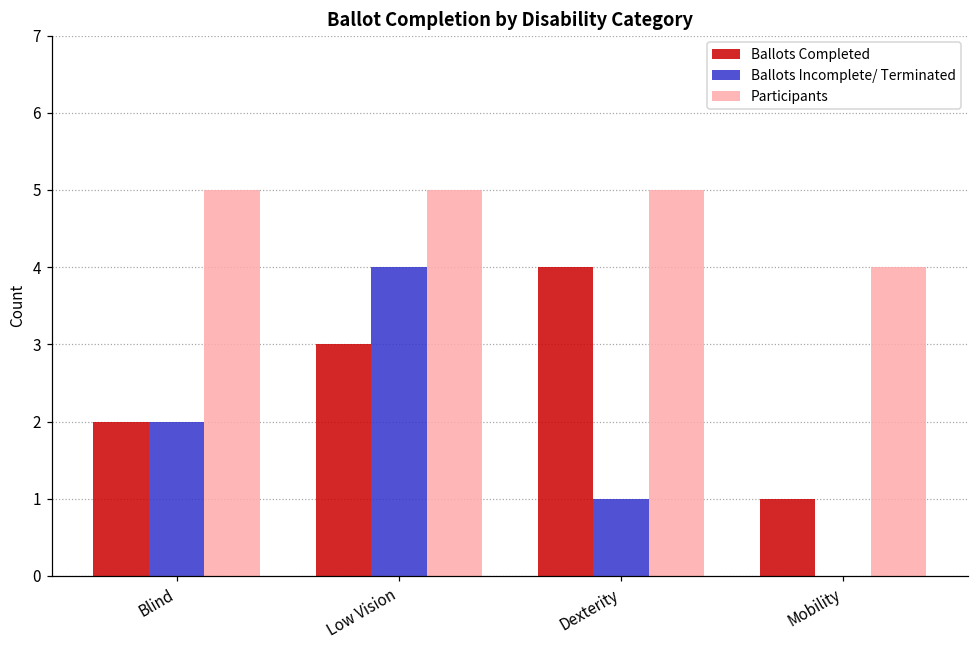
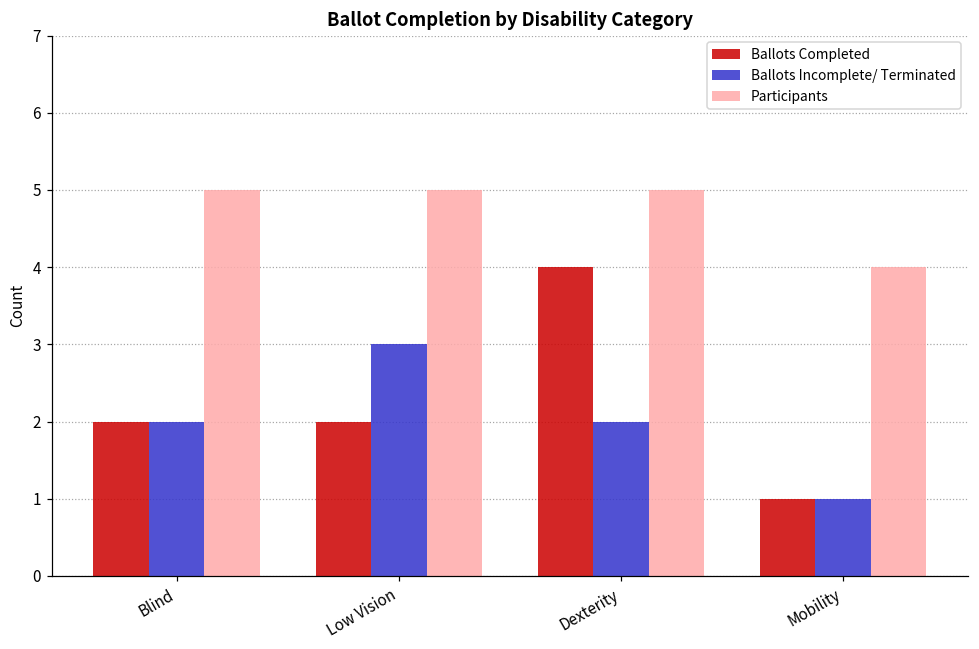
  {
    "Ballots Completed": {
      "Blind": 2,
-     "Low Vision": 3,
+     "Low Vision": 2,
      "Dexterity": 4,
      "Mobility": 1
    },
    "Ballots Incomplete/ Terminated": {
      "Blind": 2,
-     "Low Vision": 4,
-     "Dexterity": 1,
-     "Mobility": 0
+     "Low Vision": 3,
+     "Dexterity": 2,
+     "Mobility": 1
    },
    "Participants": {
      "Blind": 5,
      "Low Vision": 5,
      "Dexterity": 5,
      "Mobility": 4
    }
  }
